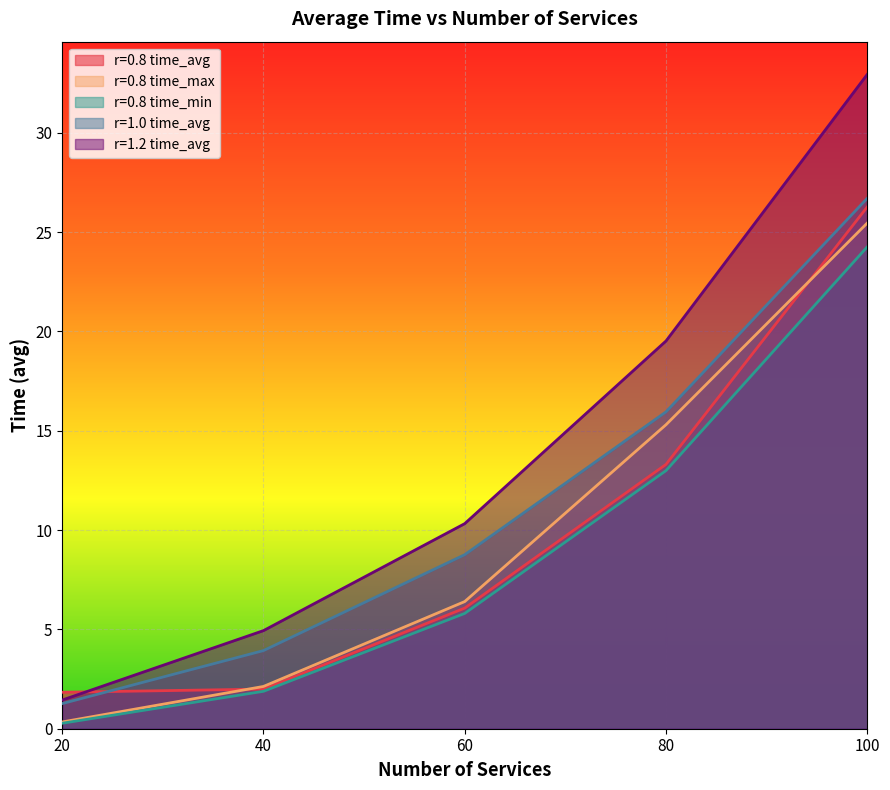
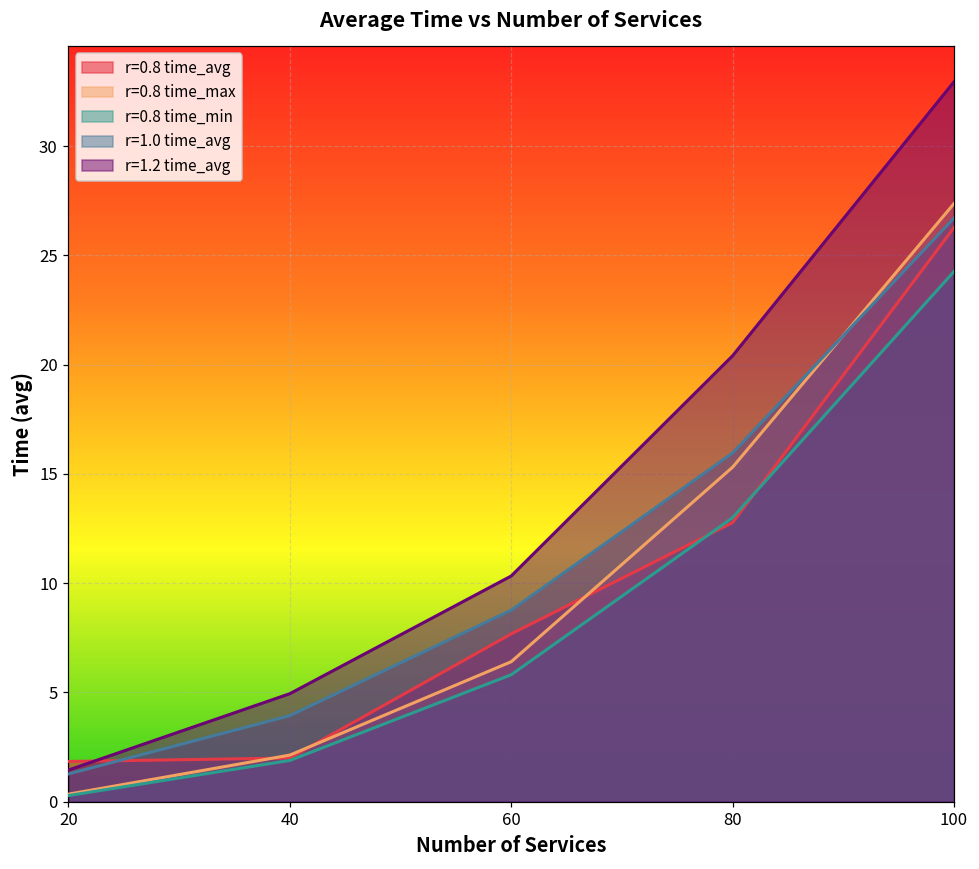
  {
    "r=0.8 time_avg": {
      "20": 1.8,
-     "60": 6.1,
-     "80": 13.3,
+     "60": 7.7,
+     "80": 12.8,
      "100": 26.3
    },
    "r=0.8 time_max": {
      "40": 2.1,
      "60": 6.4,
      "80": 15.3,
-     "100": 25.5
+     "100": 27.4
    },
    "r=1.2 time_avg": {
      "20": 1.4,
      "40": 4.9,
      "60": 10.3,
-     "80": 19.5,
+     "80": 20.4,
      "100": 32.9
    }
  }
